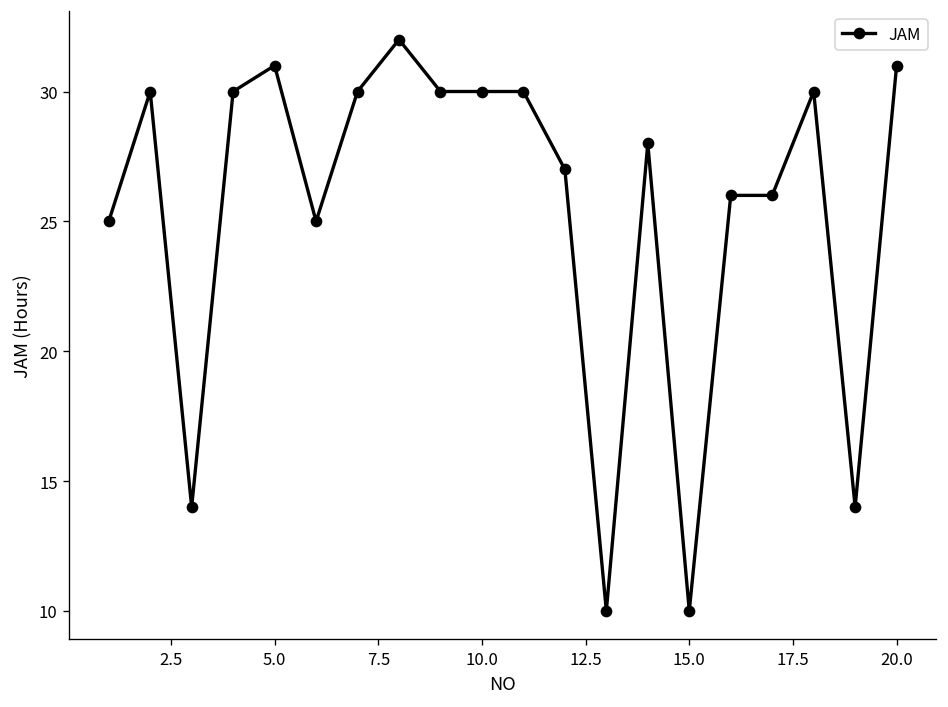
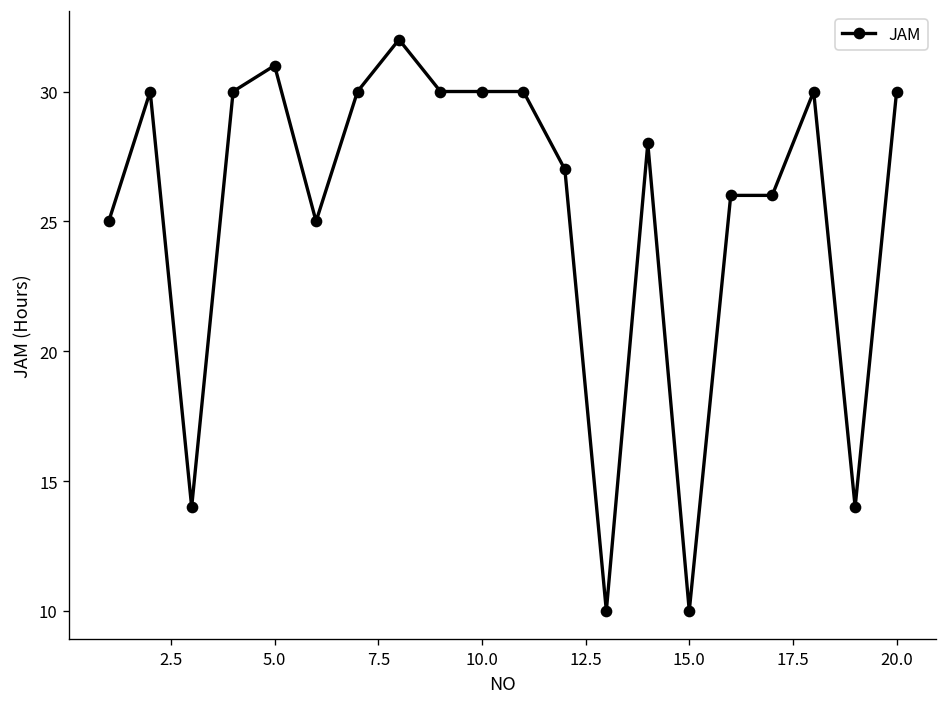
  {
    "5.0": 31,
    "10.0": 30,
    "15.0": 10,
-   "20.0": 31
+   "20.0": 30
  }
